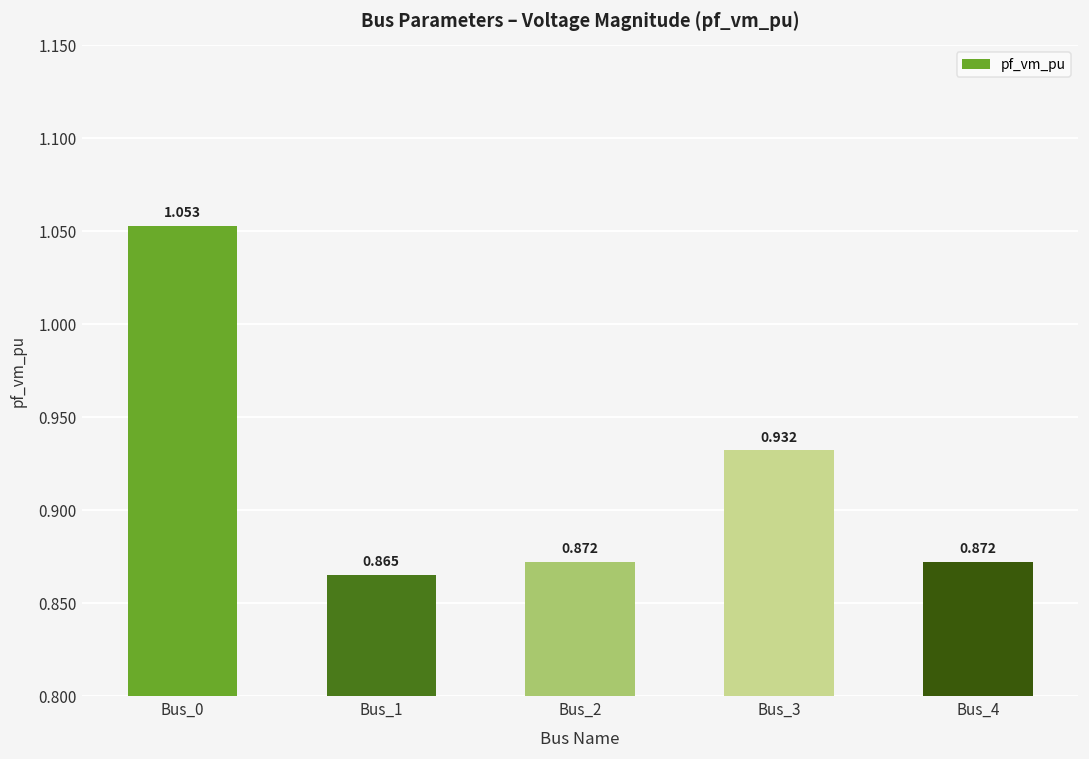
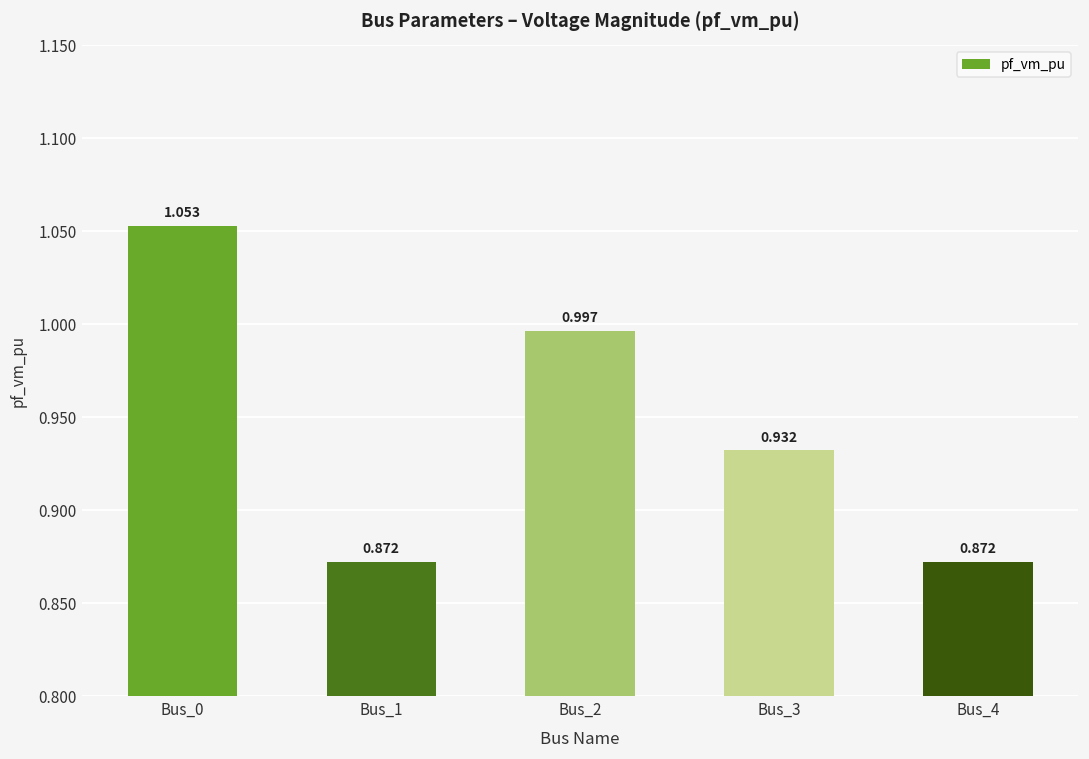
  {
    "Bus_0": 1.053,
-   "Bus_1": 0.865,
-   "Bus_2": 0.872,
+   "Bus_1": 0.872,
+   "Bus_2": 0.997,
    "Bus_3": 0.932,
    "Bus_4": 0.872
  }
